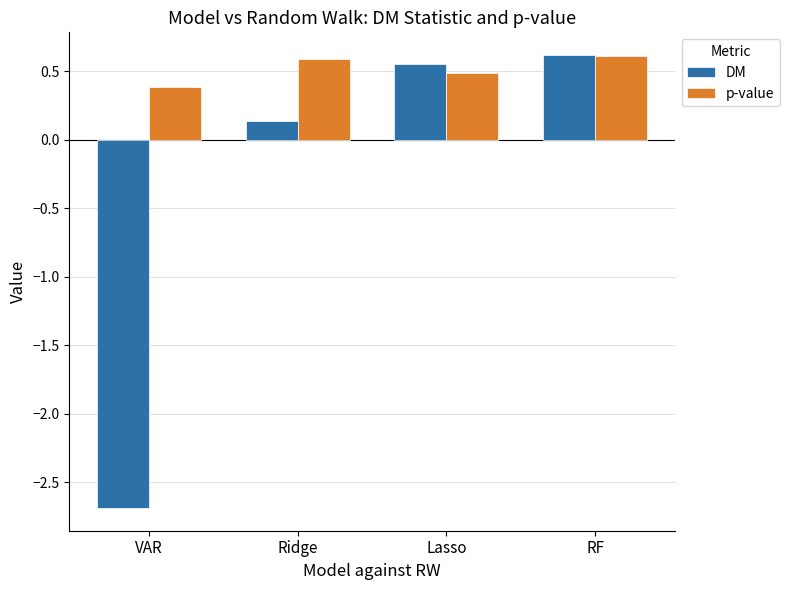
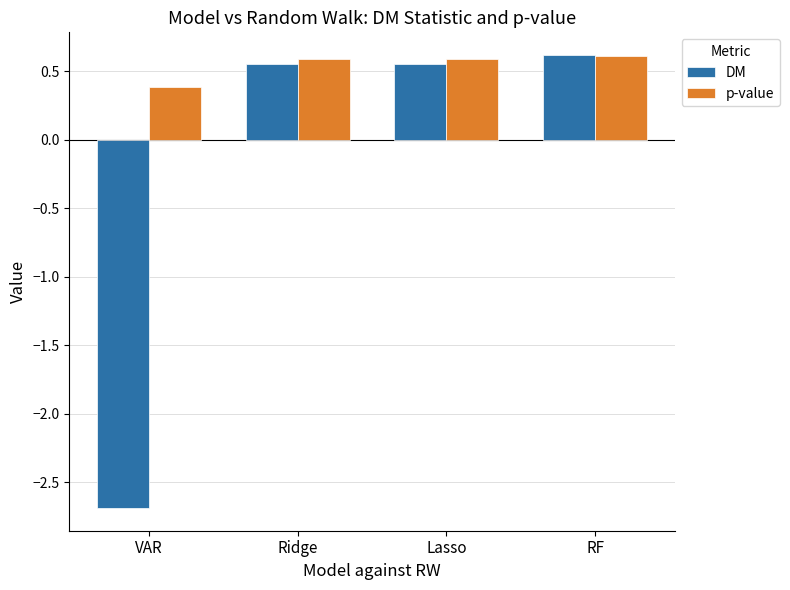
  {
    "DM": {
      "VAR": -2.69,
-     "Ridge": 0.13,
+     "Ridge": 0.56,
      "Lasso": 0.55,
      "RF": 0.62
    },
    "p-value": {
      "VAR": 0.39,
      "Ridge": 0.59,
-     "Lasso": 0.49,
+     "Lasso": 0.59,
      "RF": 0.61
    }
  }
